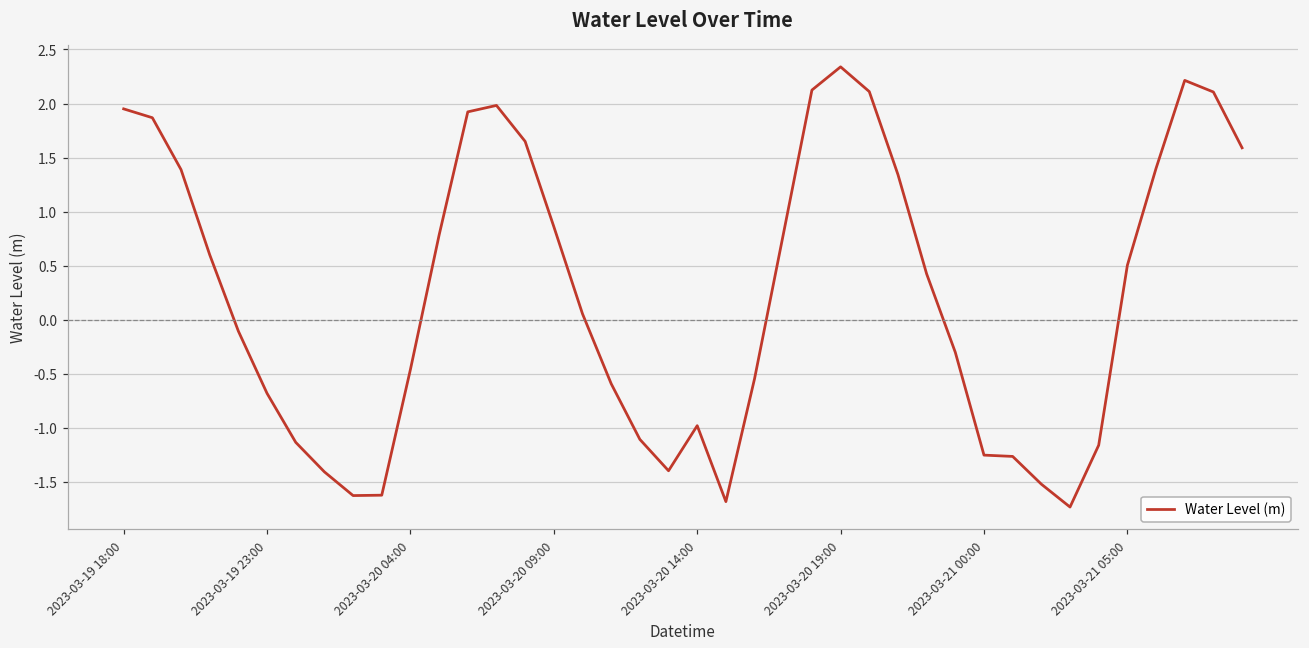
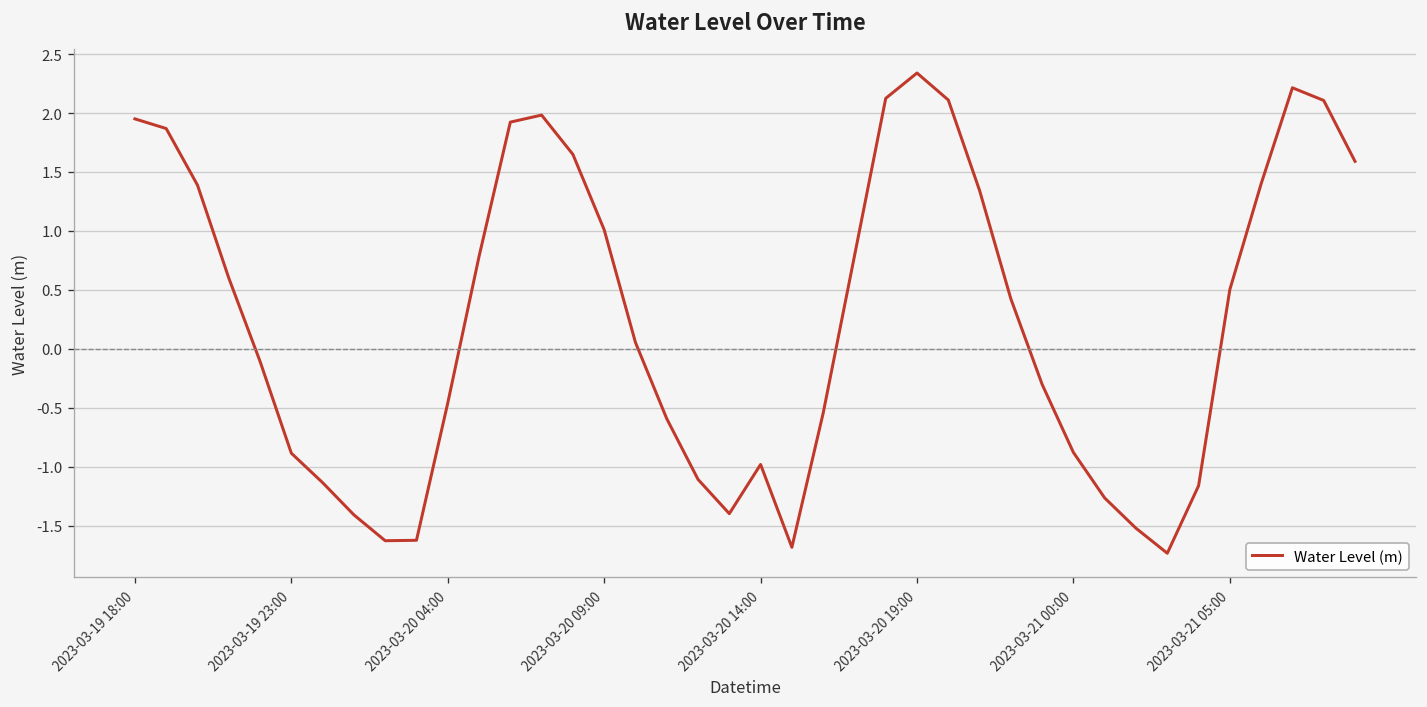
  {
    "2023-03-19 18:00": 2.0,
-   "2023-03-19 23:00": -0.7,
+   "2023-03-19 23:00": -0.9,
    "2023-03-20 04:00": -0.5,
-   "2023-03-20 09:00": 0.9,
+   "2023-03-20 09:00": 1.0,
    "2023-03-20 14:00": -1.0,
    "2023-03-20 19:00": 2.3,
-   "2023-03-21 00:00": -1.3,
+   "2023-03-21 00:00": -0.9,
    "2023-03-21 05:00": 0.5
  }
